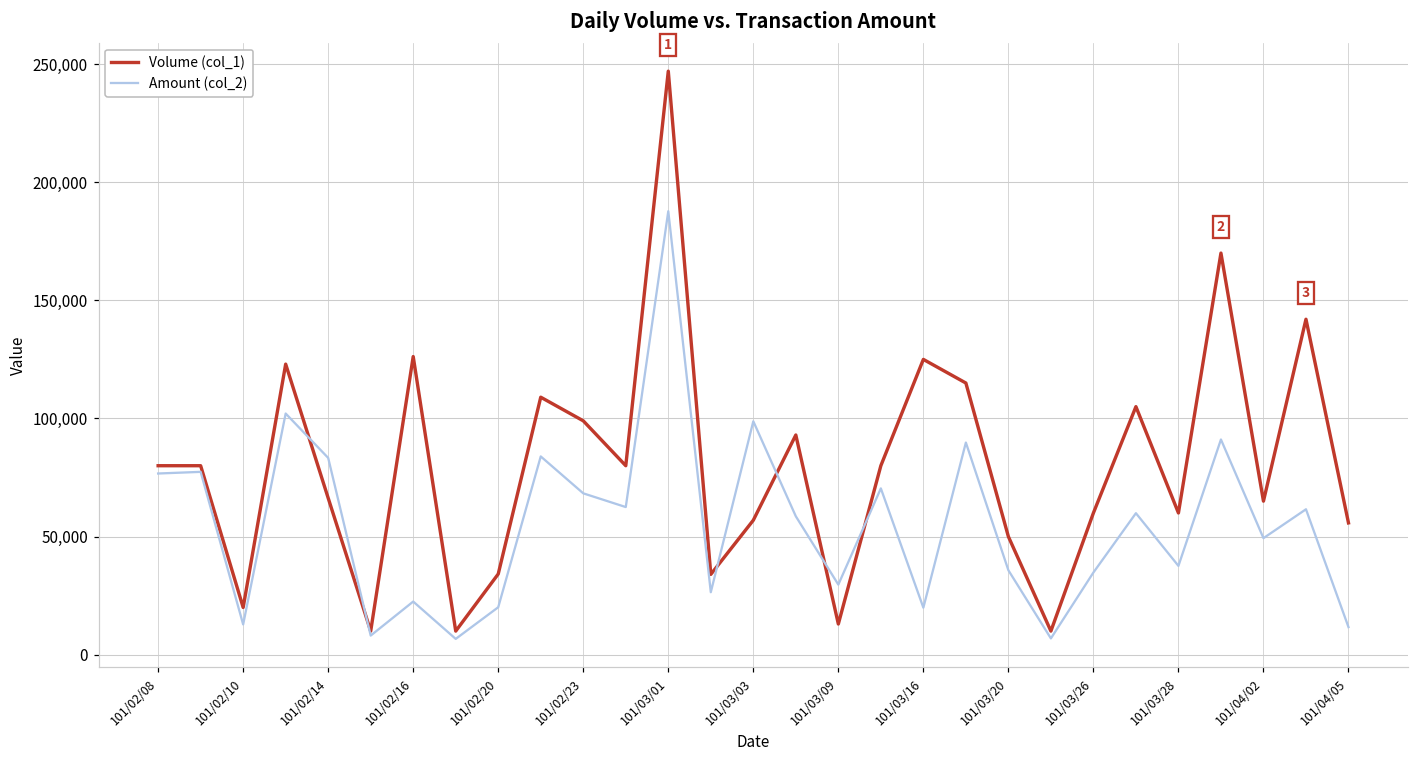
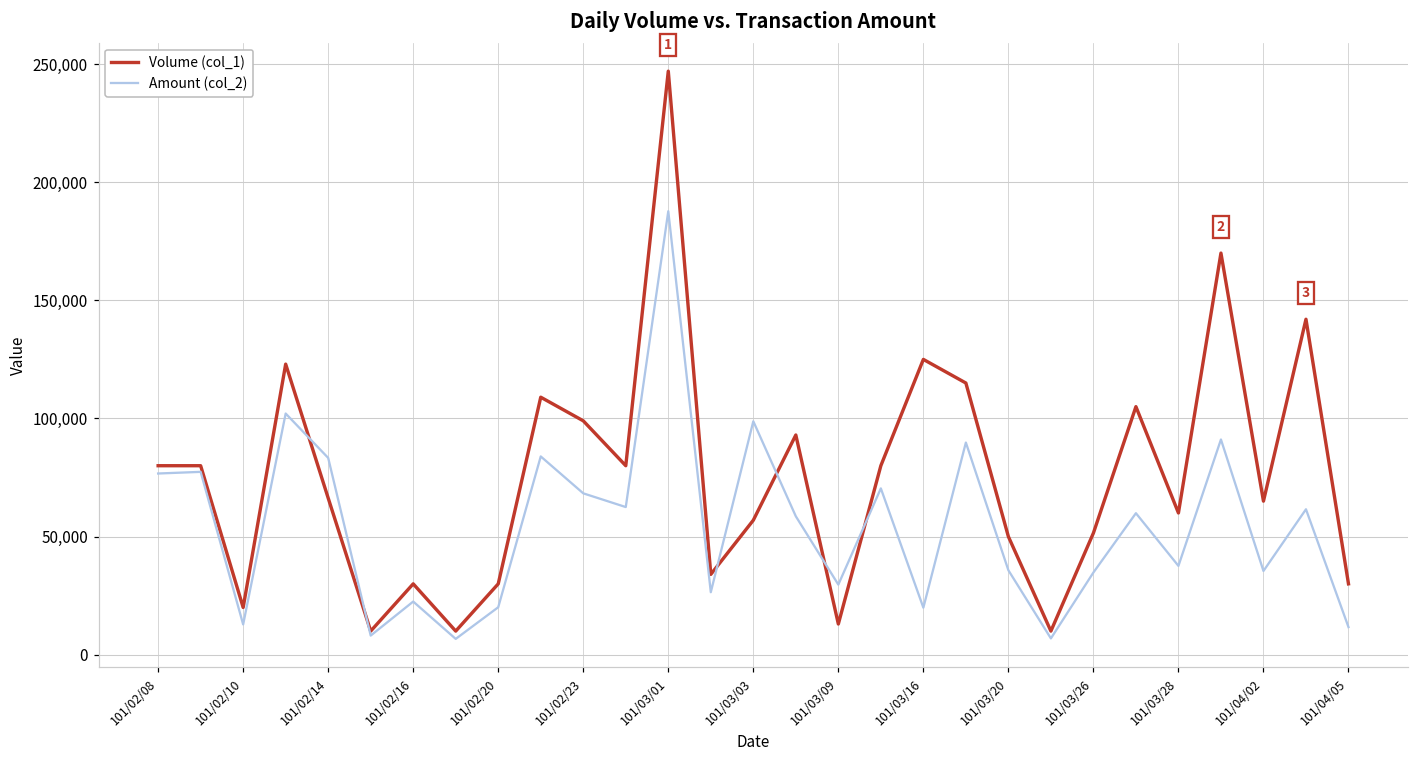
  {
    "Volume (col_1)": {
      "101/02/08": "80,000",
      "101/02/10": "20,000",
      "101/02/14": "66,000",
-     "101/02/16": "126,000",
-     "101/02/20": "34,000",
+     "101/02/16": "30,000",
+     "101/02/20": "30,000",
      "101/02/23": "99,000",
      "101/03/03": "57,000",
      "101/03/09": "13,000",
      "101/03/16": "125,000",
      "101/03/20": "50,000",
-     "101/03/26": "60,000",
+     "101/03/26": "52,000",
      "101/03/28": "60,000",
      "101/04/02": "65,000",
-     "101/04/05": "56,000"
+     "101/04/05": "30,000"
    },
    "Amount (col_2)": {
      "101/02/08": "77,000",
      "101/02/10": "13,000",
      "101/02/14": "83,000",
      "101/02/16": "23,000",
      "101/02/20": "20,000",
      "101/02/23": "68,000",
      "101/03/01": "188,000",
      "101/03/03": "99,000",
      "101/03/09": "30,000",
      "101/03/16": "20,000",
      "101/03/20": "36,000",
      "101/03/26": "35,000",
      "101/03/28": "38,000",
-     "101/04/02": "49,000",
+     "101/04/02": "35,000",
      "101/04/05": "12,000"
    }
  }
